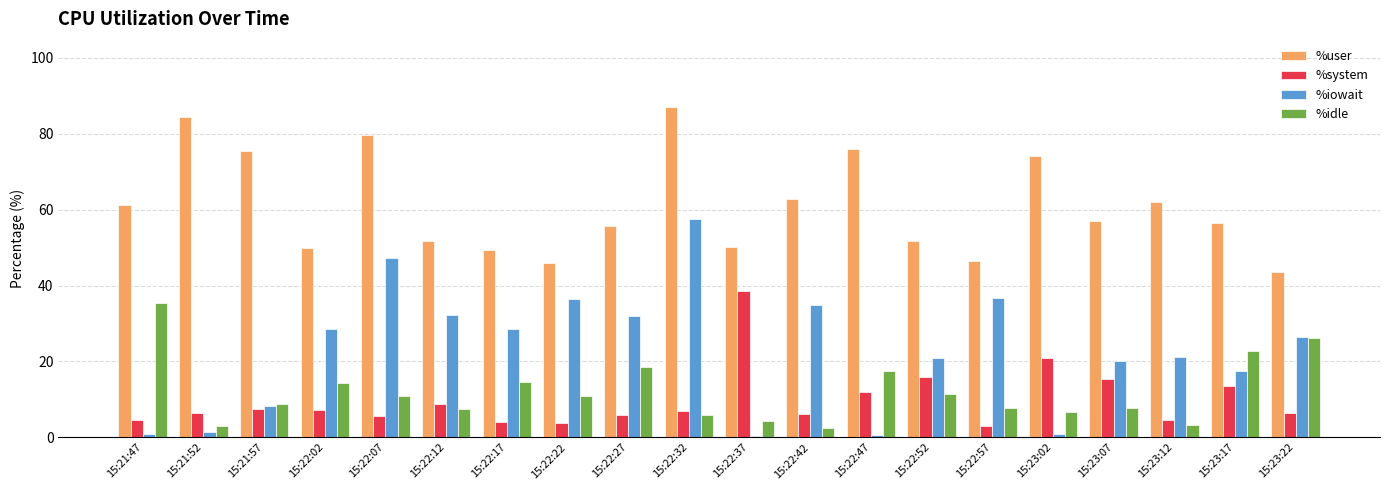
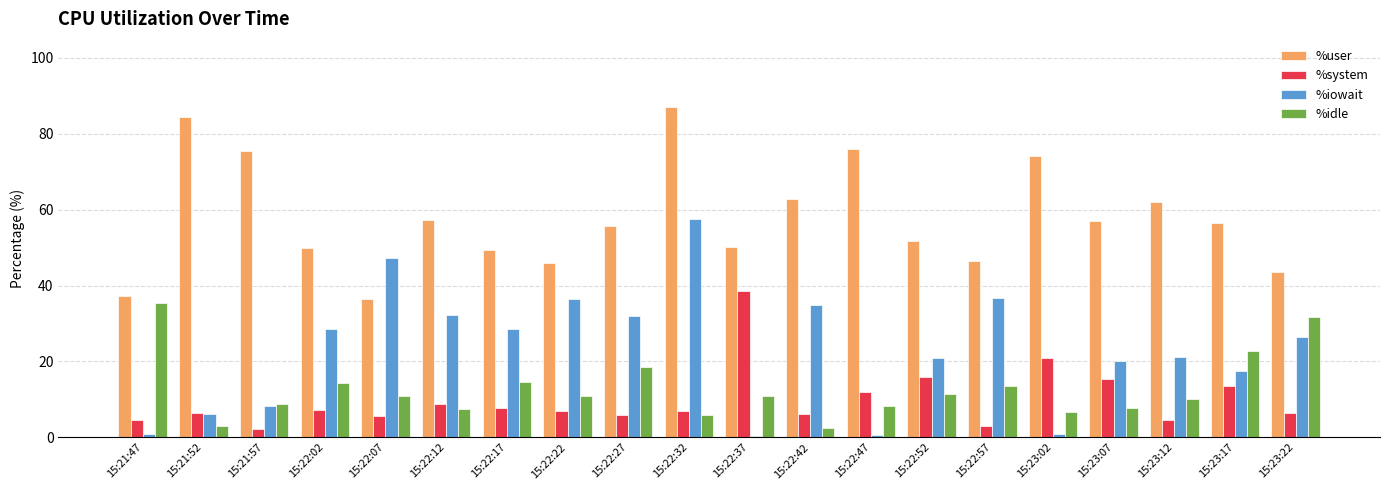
  {
    "%user": {
-     "15:21:47": 61,
+     "15:21:47": 37,
      "15:21:52": 84,
      "15:21:57": 76,
      "15:22:02": 50,
-     "15:22:07": 80,
-     "15:22:12": 52,
+     "15:22:07": 36,
+     "15:22:12": 57,
      "15:22:17": 49,
      "15:22:22": 46,
      "15:22:27": 56,
      "15:22:32": 87,
      "15:22:37": 50,
      "15:22:42": 63,
      "15:22:47": 76,
      "15:22:52": 52,
      "15:22:57": 47,
      "15:23:02": 74,
      "15:23:07": 57,
      "15:23:12": 62,
      "15:23:17": 56,
      "15:23:22": 44
    },
    "%system": {
      "15:21:47": 5,
      "15:21:52": 6,
-     "15:21:57": 8,
+     "15:21:57": 2,
      "15:22:02": 7,
      "15:22:07": 6,
      "15:22:12": 9,
-     "15:22:17": 4,
-     "15:22:22": 4,
+     "15:22:17": 8,
+     "15:22:22": 7,
      "15:22:27": 6,
      "15:22:32": 7,
      "15:22:37": 39,
      "15:22:42": 6,
      "15:22:47": 12,
      "15:22:52": 16,
      "15:22:57": 3,
      "15:23:02": 21,
      "15:23:07": 15,
      "15:23:12": 5,
      "15:23:17": 13,
      "15:23:22": 6
    },
    "%iowait": {
      "15:21:47": 1,
-     "15:21:52": 1,
+     "15:21:52": 6,
      "15:21:57": 8,
      "15:22:02": 29,
      "15:22:07": 47,
      "15:22:12": 32,
      "15:22:17": 29,
      "15:22:22": 36,
      "15:22:27": 32,
      "15:22:32": 58,
      "15:22:42": 35,
      "15:22:47": 1,
      "15:22:52": 21,
      "15:22:57": 37,
      "15:23:02": 1,
      "15:23:07": 20,
      "15:23:12": 21,
      "15:23:17": 18,
      "15:23:22": 26
    },
    "%idle": {
      "15:21:47": 36,
      "15:21:52": 3,
      "15:21:57": 9,
      "15:22:02": 14,
      "15:22:07": 11,
      "15:22:12": 7,
      "15:22:17": 14,
      "15:22:22": 11,
      "15:22:27": 18,
      "15:22:32": 6,
-     "15:22:37": 4,
+     "15:22:37": 11,
      "15:22:42": 2,
-     "15:22:47": 17,
+     "15:22:47": 8,
      "15:22:52": 11,
-     "15:22:57": 8,
+     "15:22:57": 14,
      "15:23:02": 7,
      "15:23:07": 8,
-     "15:23:12": 3,
+     "15:23:12": 10,
      "15:23:17": 23,
-     "15:23:22": 26
+     "15:23:22": 32
    }
  }
